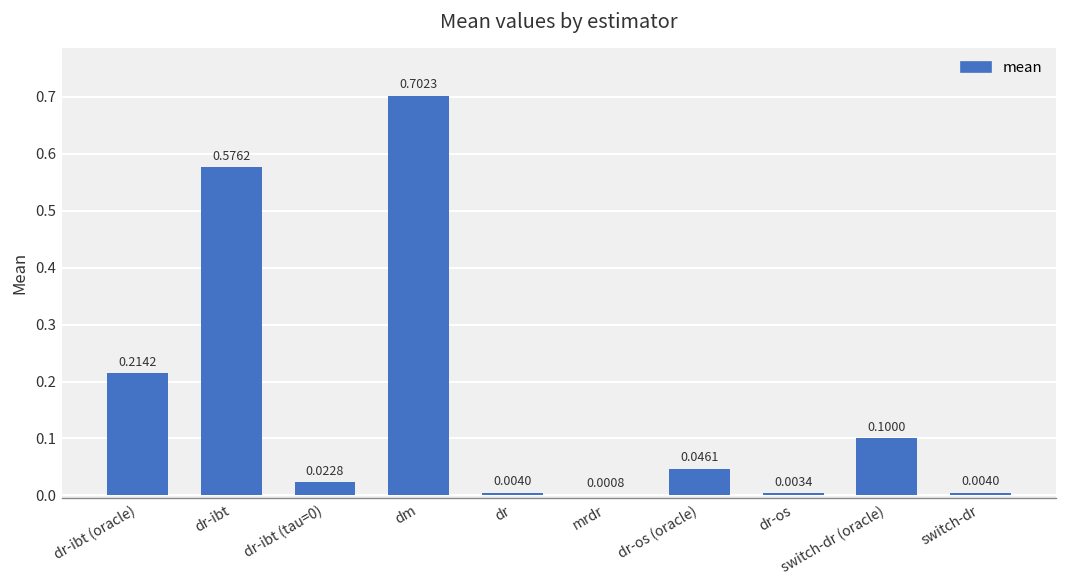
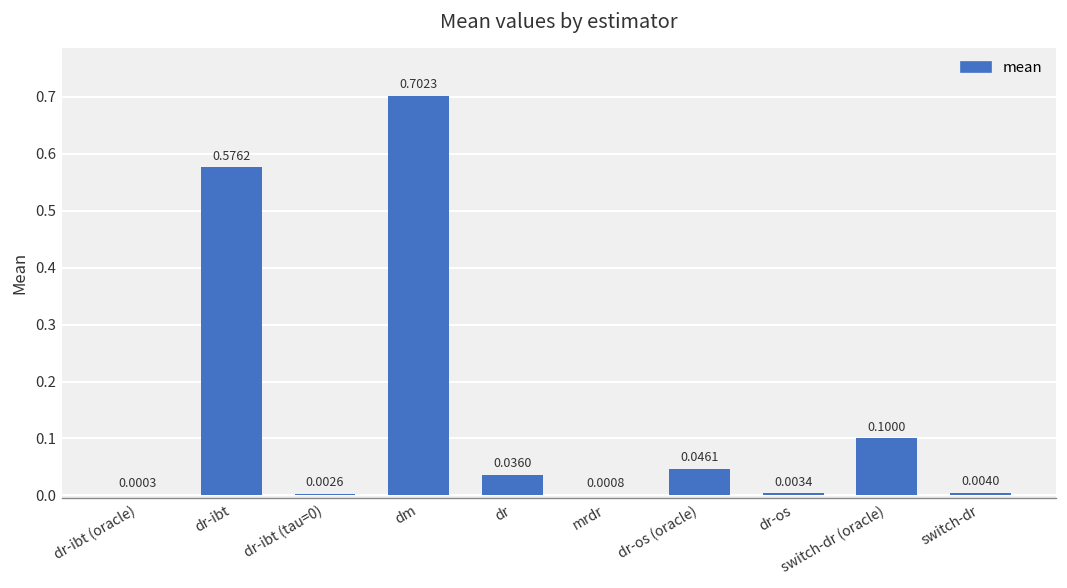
  {
-   "dr-ibt (oracle)": 0.2142,
+   "dr-ibt (oracle)": 0.0003,
    "dr-ibt": 0.5762,
-   "dr-ibt (tau=0)": 0.0228,
+   "dr-ibt (tau=0)": 0.0026,
    "dm": 0.7023,
-   "dr": 0.0040,
+   "dr": 0.0360,
    "mrdr": 0.0008,
    "dr-os (oracle)": 0.0461,
    "dr-os": 0.0034,
    "switch-dr (oracle)": 0.1000,
    "switch-dr": 0.0040
  }
